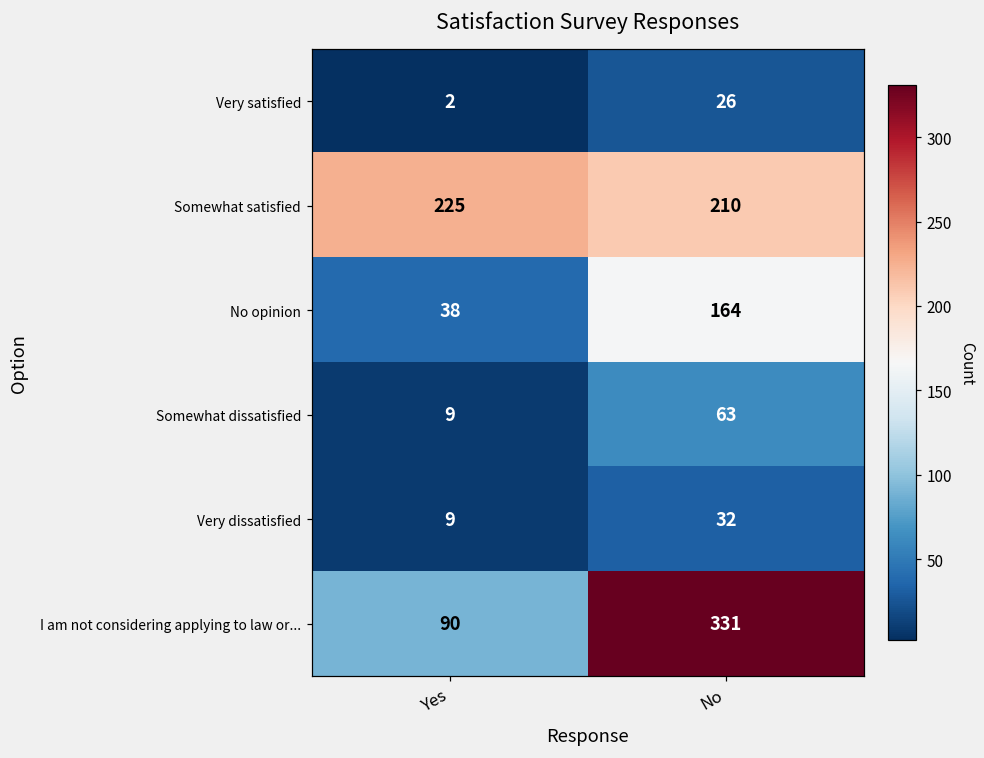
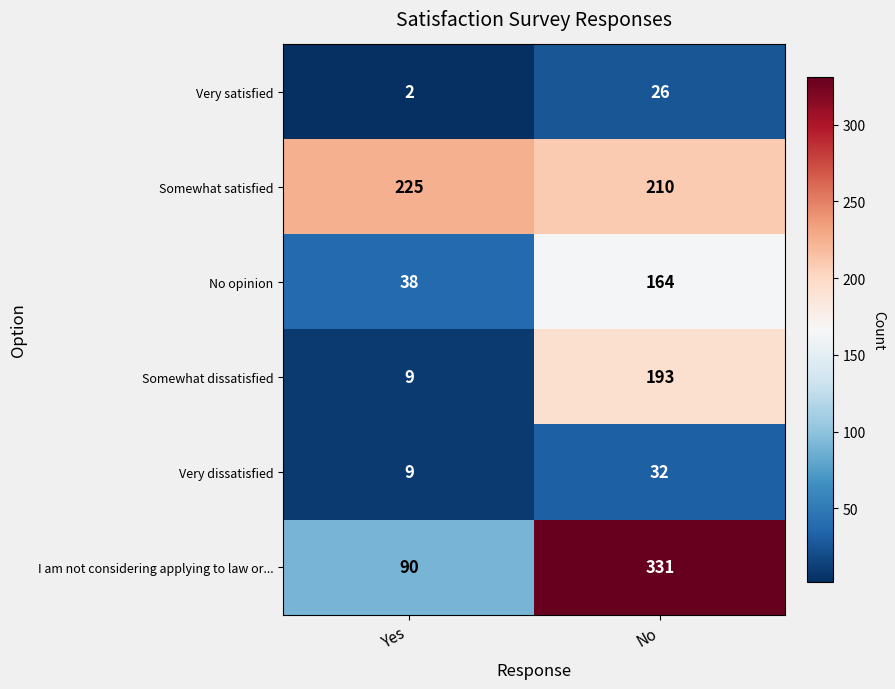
  {
    "Very satisfied": {
      "Yes": 2,
      "No": 26
    },
    "Somewhat satisfied": {
      "Yes": 225,
      "No": 210
    },
    "No opinion": {
      "Yes": 38,
      "No": 164
    },
    "Somewhat dissatisfied": {
      "Yes": 9,
-     "No": 63
+     "No": 193
    },
    "Very dissatisfied": {
      "Yes": 9,
      "No": 32
    },
    "I am not considering applying to law or...": {
      "Yes": 90,
      "No": 331
    }
  }
